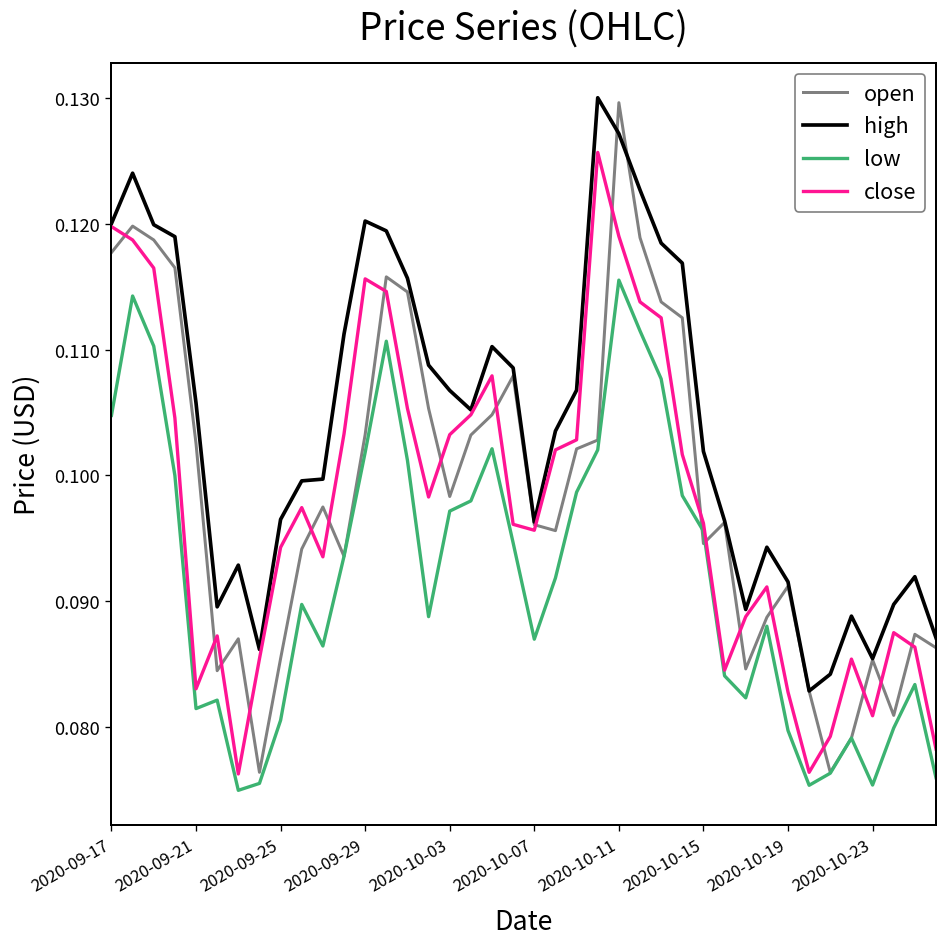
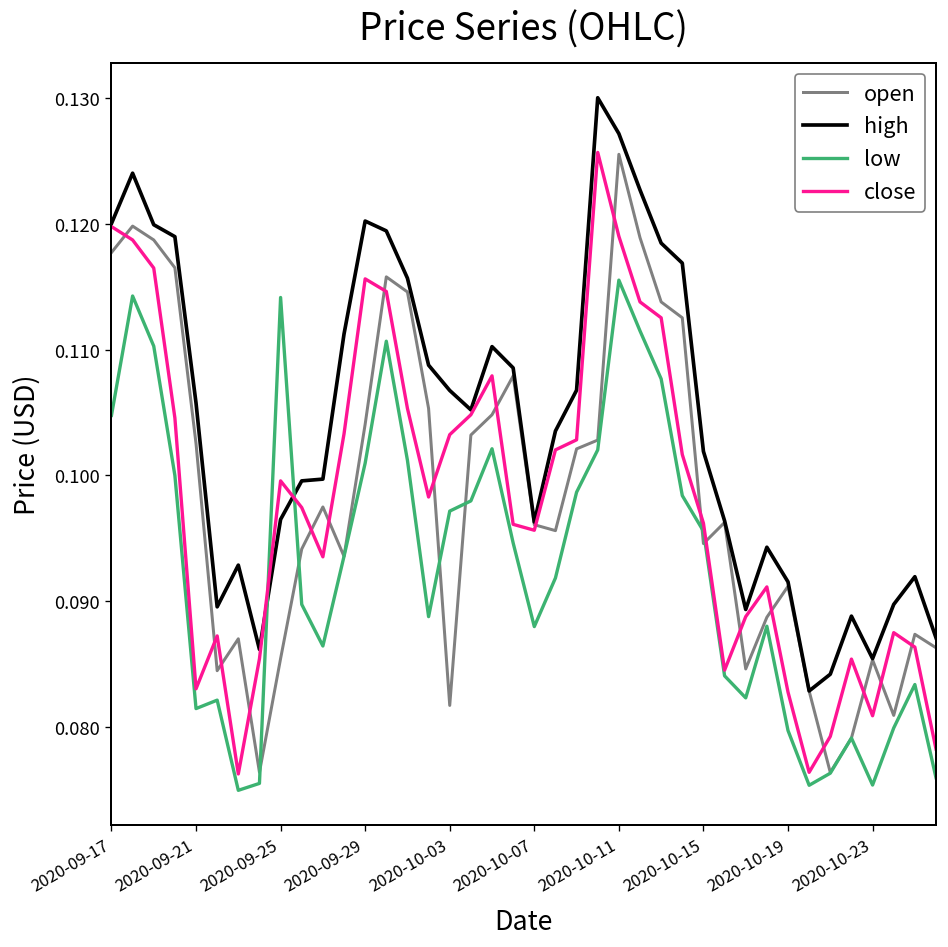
  {
    "open": {
      "2020-09-17": 0.1177,
      "2020-09-21": 0.1025,
      "2020-09-25": 0.0855,
-     "2020-09-29": 0.1033,
-     "2020-10-03": 0.0983,
-     "2020-10-11": 0.1296,
+     "2020-09-29": 0.1041,
+     "2020-10-03": 0.0817,
+     "2020-10-11": 0.1255,
      "2020-10-15": 0.0946,
      "2020-10-19": 0.0912
    },
    "high": {
      "2020-09-17": 0.1200,
      "2020-09-21": 0.1058,
      "2020-09-25": 0.0965,
      "2020-09-29": 0.1202,
      "2020-10-03": 0.1068,
      "2020-10-11": 0.1271,
      "2020-10-15": 0.1019,
      "2020-10-19": 0.0916
    },
    "low": {
      "2020-09-17": 0.1048,
      "2020-09-21": 0.0815,
-     "2020-09-25": 0.0806,
-     "2020-09-29": 0.1018,
+     "2020-09-25": 0.1141,
+     "2020-09-29": 0.1010,
      "2020-10-03": 0.0972,
-     "2020-10-07": 0.087,
+     "2020-10-07": 0.088,
      "2020-10-11": 0.1155,
      "2020-10-15": 0.0956,
      "2020-10-19": 0.0798,
      "2020-10-23": 0.0754
    },
    "close": {
      "2020-09-17": 0.1198,
      "2020-09-21": 0.0831,
-     "2020-09-25": 0.0943,
+     "2020-09-25": 0.0996,
      "2020-09-29": 0.1156,
      "2020-10-03": 0.1032,
      "2020-10-07": 0.0957,
      "2020-10-11": 0.1190,
      "2020-10-15": 0.0962,
      "2020-10-19": 0.0828,
      "2020-10-23": 0.0809
    }
  }
